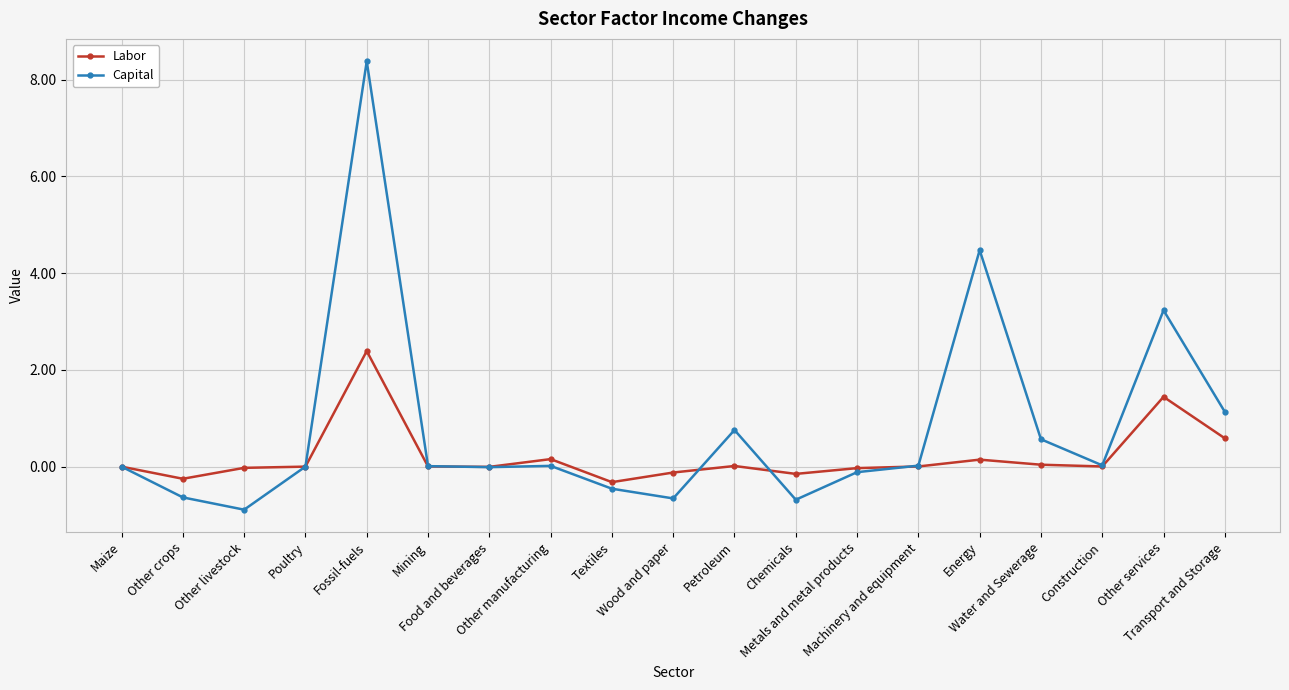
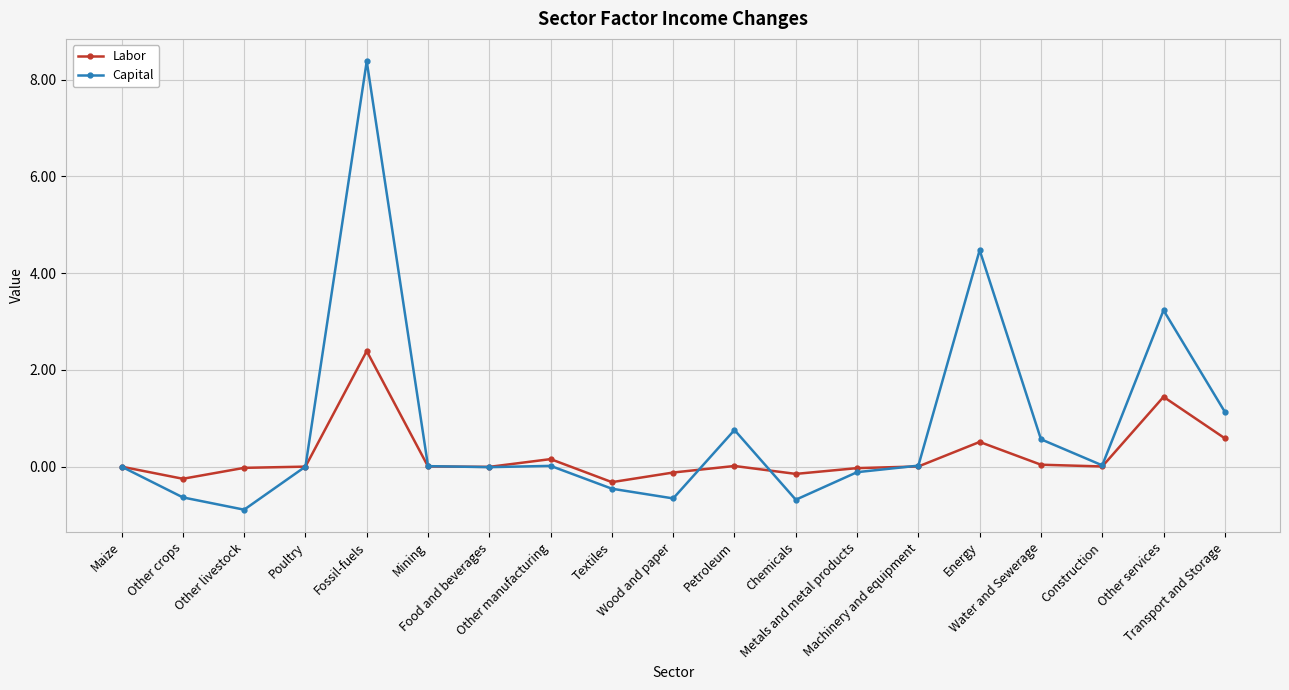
  {
    "Labor": {
      "Other crops": -0.3,
      "Other livestock": 0.0,
      "Fossil-fuels": 2.4,
      "Other manufacturing": 0.2,
      "Textiles": -0.3,
      "Wood and paper": -0.1,
      "Petroleum": 0.0,
      "Chemicals": -0.1,
      "Metals and metal products": 0.0,
-     "Energy": 0.1,
+     "Energy": 0.5,
      "Water and Sewerage": 0.0,
      "Other services": 1.4,
      "Transport and Storage": 0.6
    },
    "Capital": {
      "Other crops": -0.6,
      "Other livestock": -0.9,
      "Fossil-fuels": 8.4,
      "Other manufacturing": 0.0,
      "Textiles": -0.5,
      "Wood and paper": -0.7,
      "Petroleum": 0.8,
      "Chemicals": -0.7,
      "Metals and metal products": -0.1,
      "Energy": 4.5,
      "Water and Sewerage": 0.6,
      "Other services": 3.2,
      "Transport and Storage": 1.1
    }
  }
